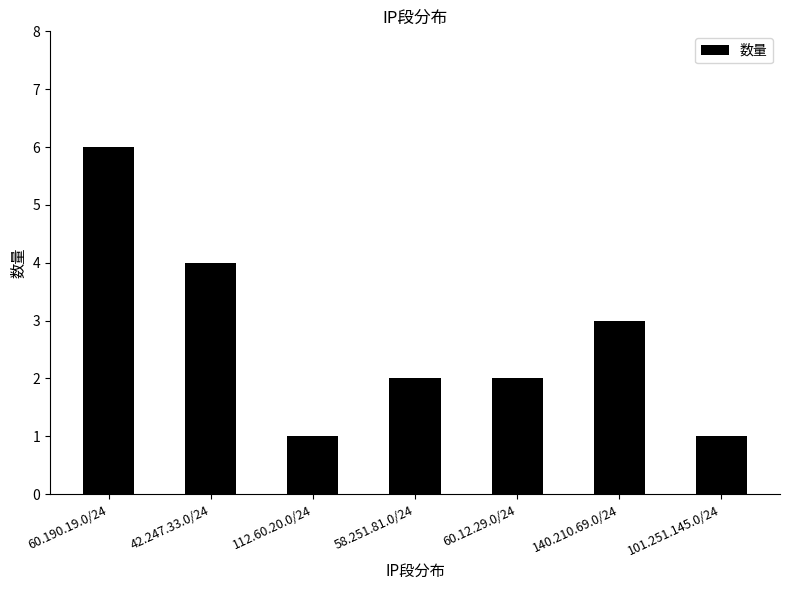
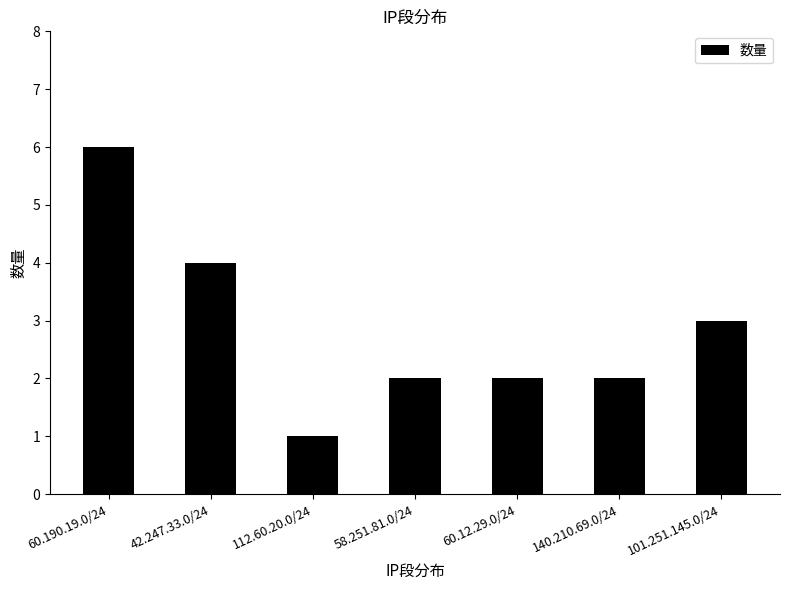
  {
    "60.190.19.0/24": 6,
    "42.247.33.0/24": 4,
    "112.60.20.0/24": 1,
    "58.251.81.0/24": 2,
    "60.12.29.0/24": 2,
-   "140.210.69.0/24": 3,
-   "101.251.145.0/24": 1
+   "140.210.69.0/24": 2,
+   "101.251.145.0/24": 3
  }
